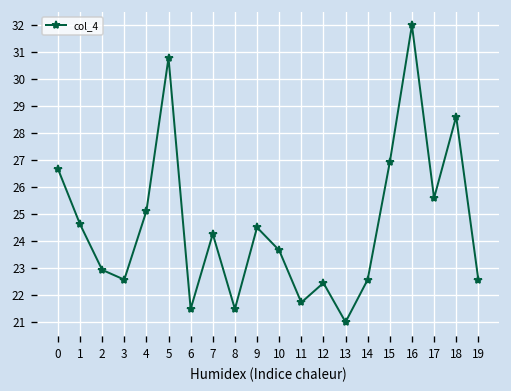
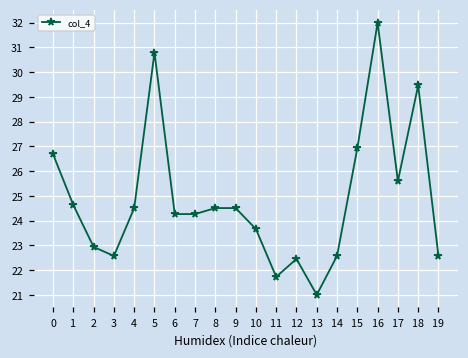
  {
    "0": 26.7,
    "1": 24.6,
    "2": 22.9,
    "3": 22.6,
-   "4": 25.1,
+   "4": 24.5,
    "5": 30.8,
-   "6": 21.5,
+   "6": 24.3,
    "7": 24.3,
-   "8": 21.5,
+   "8": 24.5,
    "9": 24.5,
    "10": 23.7,
    "11": 21.7,
    "12": 22.5,
    "13": 21.0,
    "14": 22.6,
    "15": 26.9,
    "16": 32.0,
    "17": 25.6,
-   "18": 28.6,
+   "18": 29.5,
    "19": 22.6
  }
